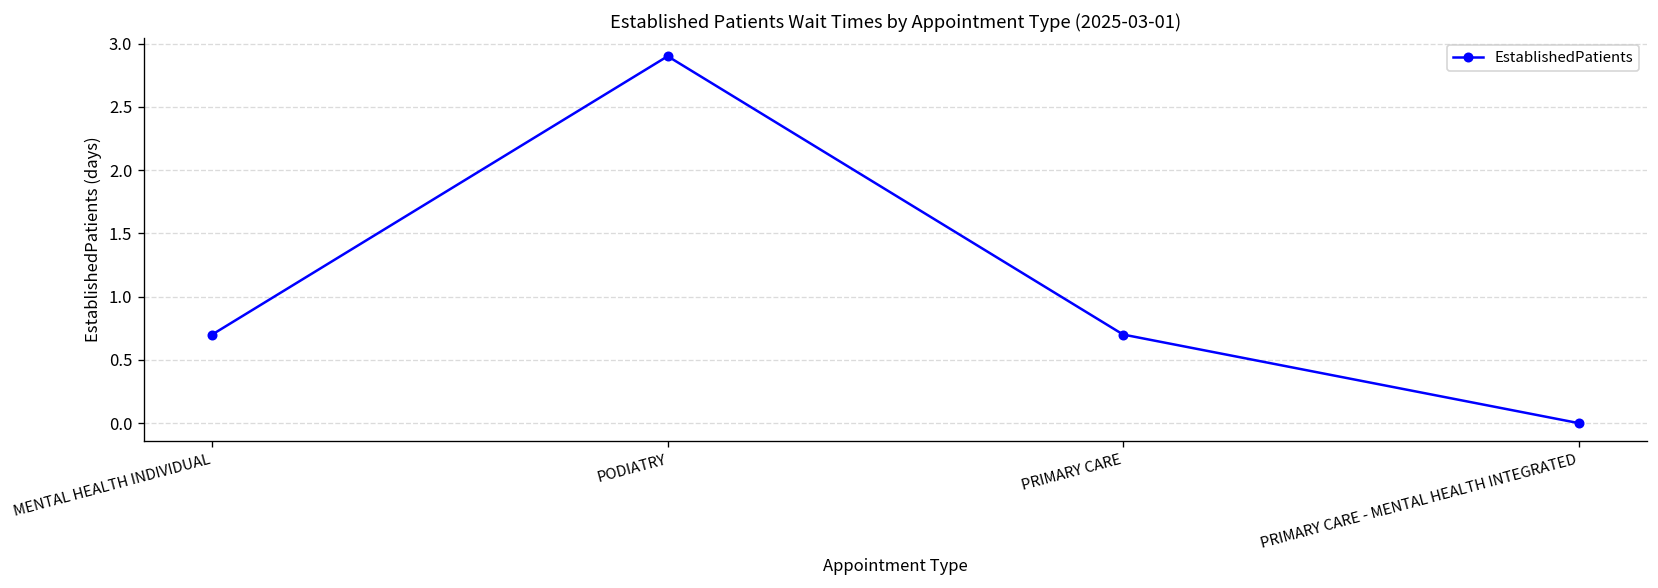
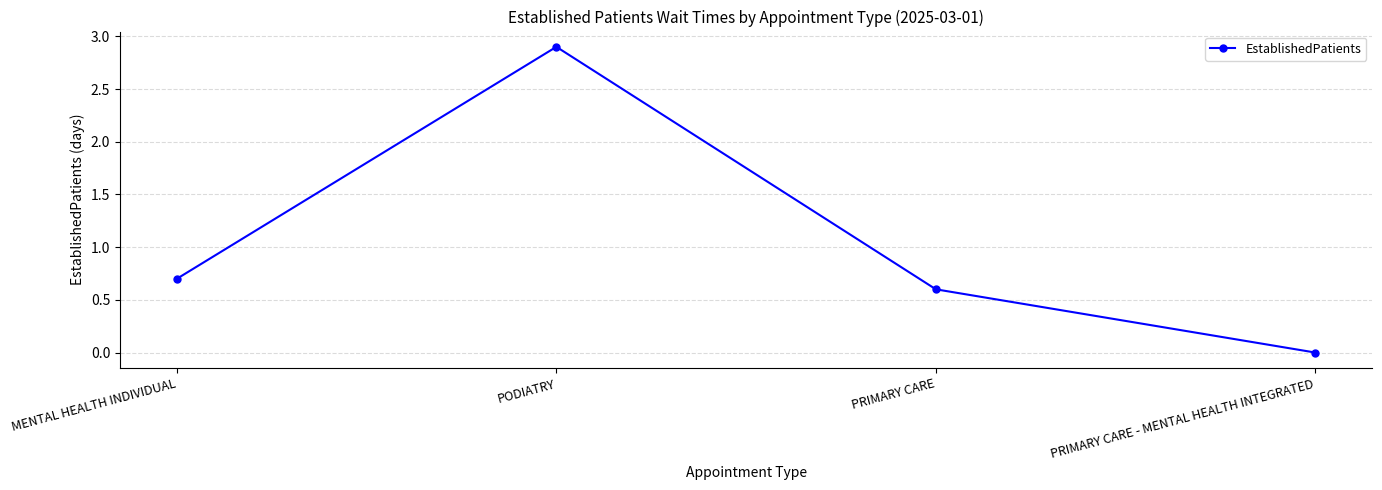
  {
    "MENTAL HEALTH INDIVIDUAL": 0.7,
    "PODIATRY": 2.9,
-   "PRIMARY CARE": 0.7,
+   "PRIMARY CARE": 0.6,
    "PRIMARY CARE - MENTAL HEALTH INTEGRATED": 0.0
  }
